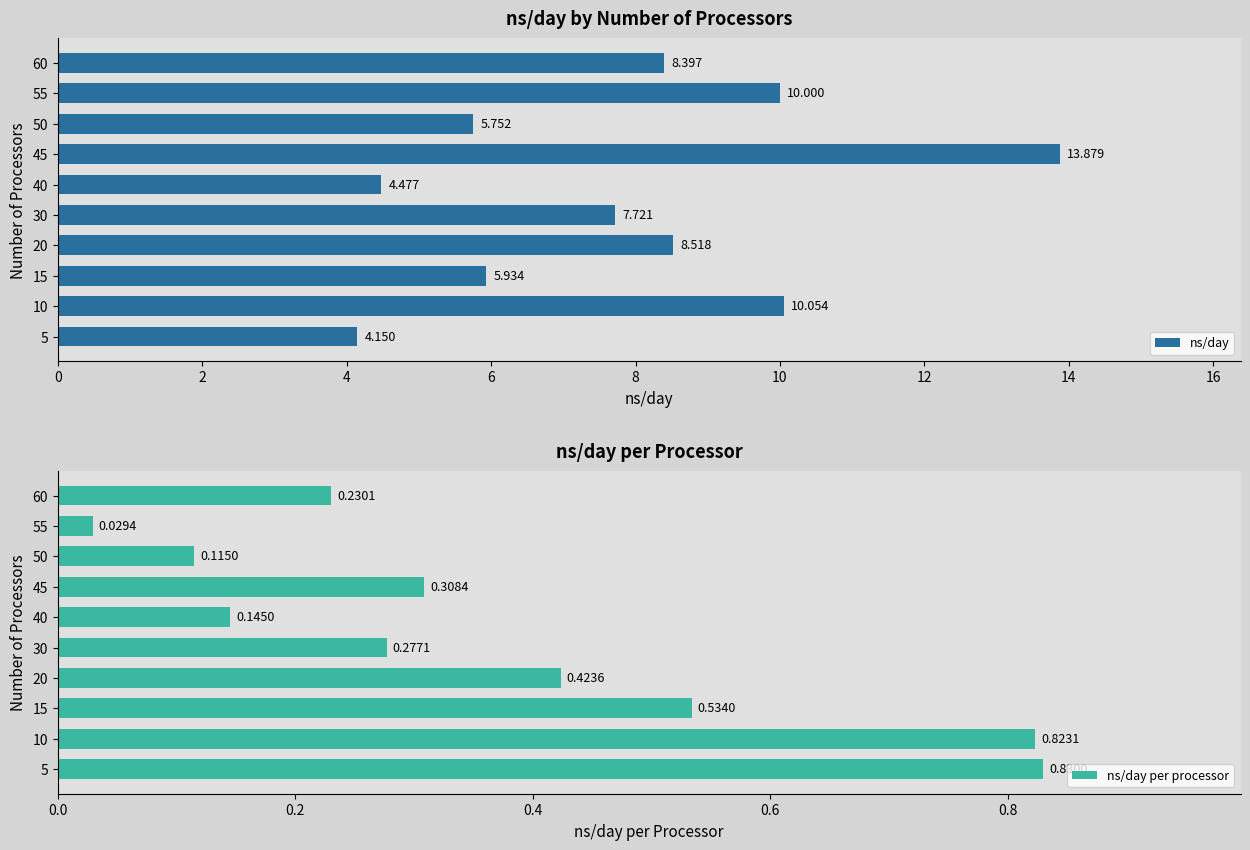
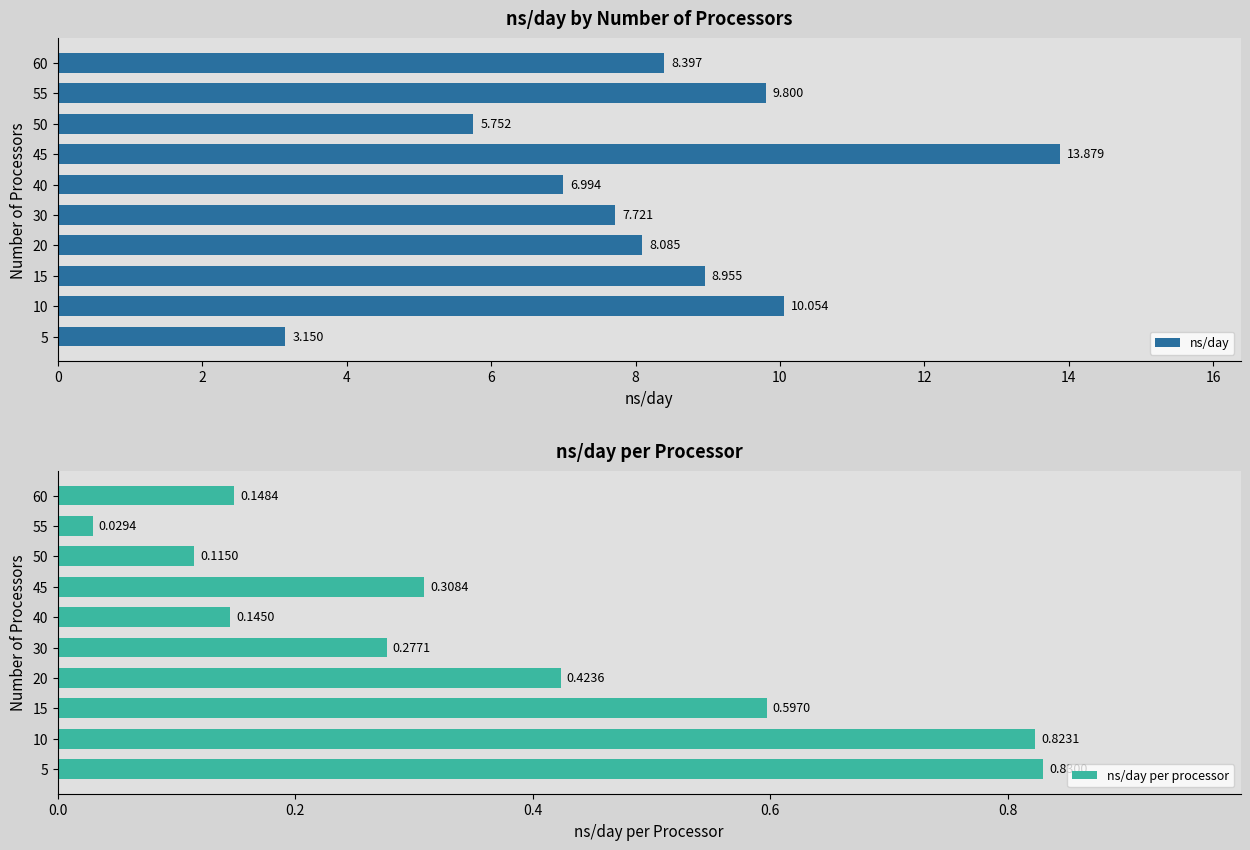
  {
    "ns/day by Number of Processors": {
      "60": 8.397,
-     "55": 10.000,
+     "55": 9.800,
      "50": 5.752,
      "45": 13.879,
-     "40": 4.477,
+     "40": 6.994,
      "30": 7.721,
-     "20": 8.518,
-     "15": 5.934,
+     "20": 8.085,
+     "15": 8.955,
      "10": 10.054,
-     "5": 4.150
+     "5": 3.150
    },
    "ns/day per Processor": {
-     "60": 0.2301,
+     "60": 0.1484,
      "55": 0.0294,
      "50": 0.1150,
      "45": 0.3084,
      "40": 0.1450,
      "30": 0.2771,
      "20": 0.4236,
-     "15": 0.5340,
+     "15": 0.5970,
      "10": 0.8231
    }
  }
